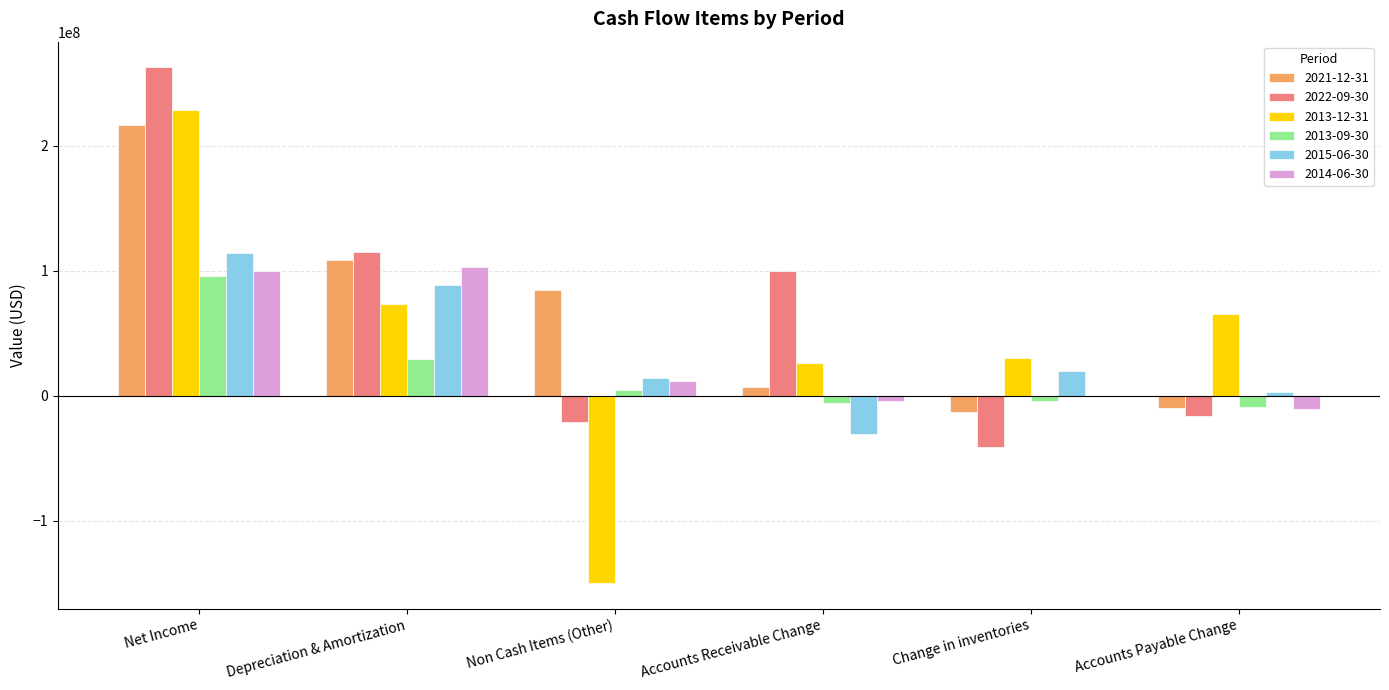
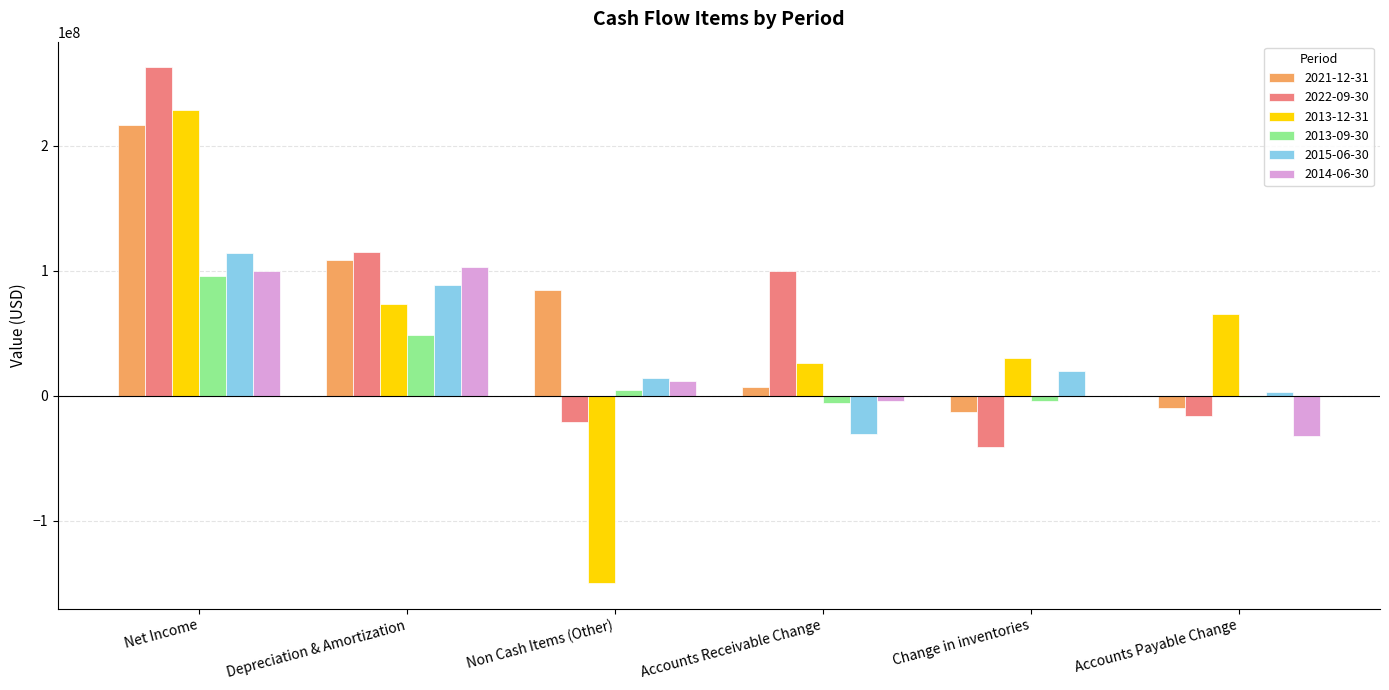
  {
    "2013-12-31": {
      "Net Income": 228000000,
      "Depreciation & Amortization": 74000000,
      "Non Cash Items (Other)": -150000000,
      "Accounts Receivable Change": 26000000,
      "Change in inventories": 30000000,
      "Accounts Payable Change": 65000000
    },
    "2013-09-30": {
      "Net Income": 96000000,
-     "Depreciation & Amortization": 30000000,
+     "Depreciation & Amortization": 48000000,
      "Non Cash Items (Other)": 5000000,
      "Accounts Receivable Change": -6000000,
      "Change in inventories": -5000000,
-     "Accounts Payable Change": -9000000
+     "Accounts Payable Change": -1000000
    },
    "2015-06-30": {
      "Net Income": 114000000,
      "Depreciation & Amortization": 89000000,
      "Non Cash Items (Other)": 14000000,
      "Accounts Receivable Change": -31000000,
      "Change in inventories": 20000000,
      "Accounts Payable Change": 3000000
    },
    "2014-06-30": {
      "Net Income": 100000000,
      "Depreciation & Amortization": 103000000,
      "Non Cash Items (Other)": 12000000,
      "Accounts Receivable Change": -4000000,
-     "Accounts Payable Change": -11000000
+     "Accounts Payable Change": -32000000
    }
  }
